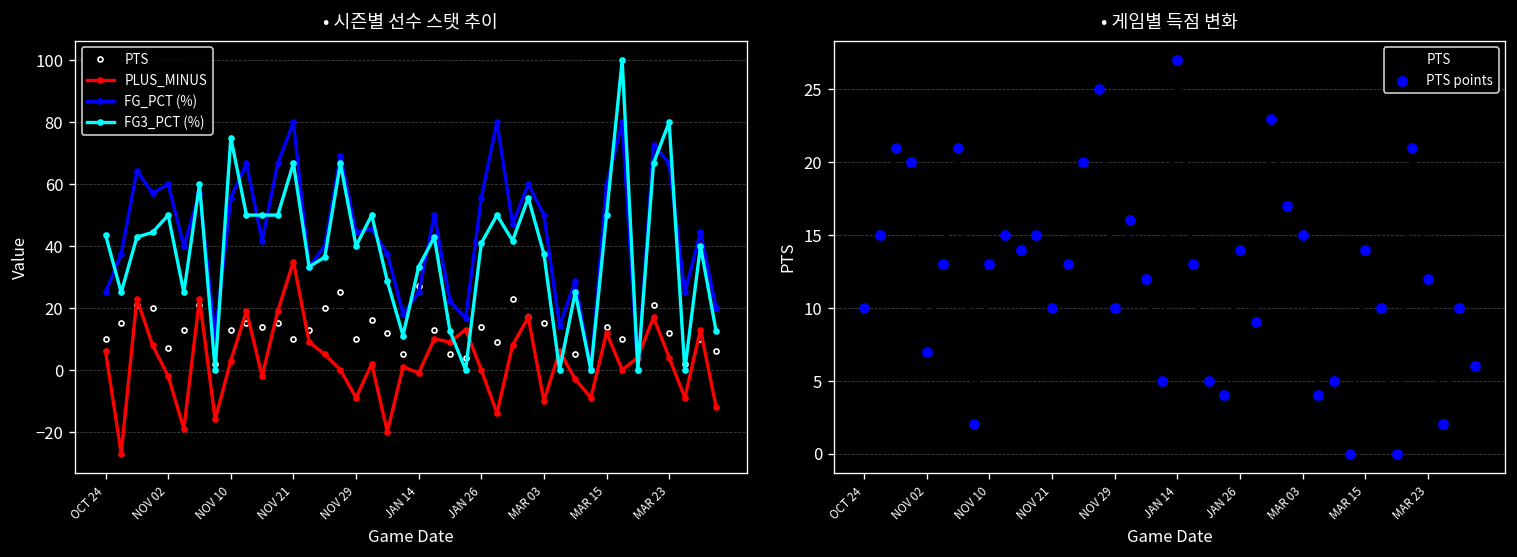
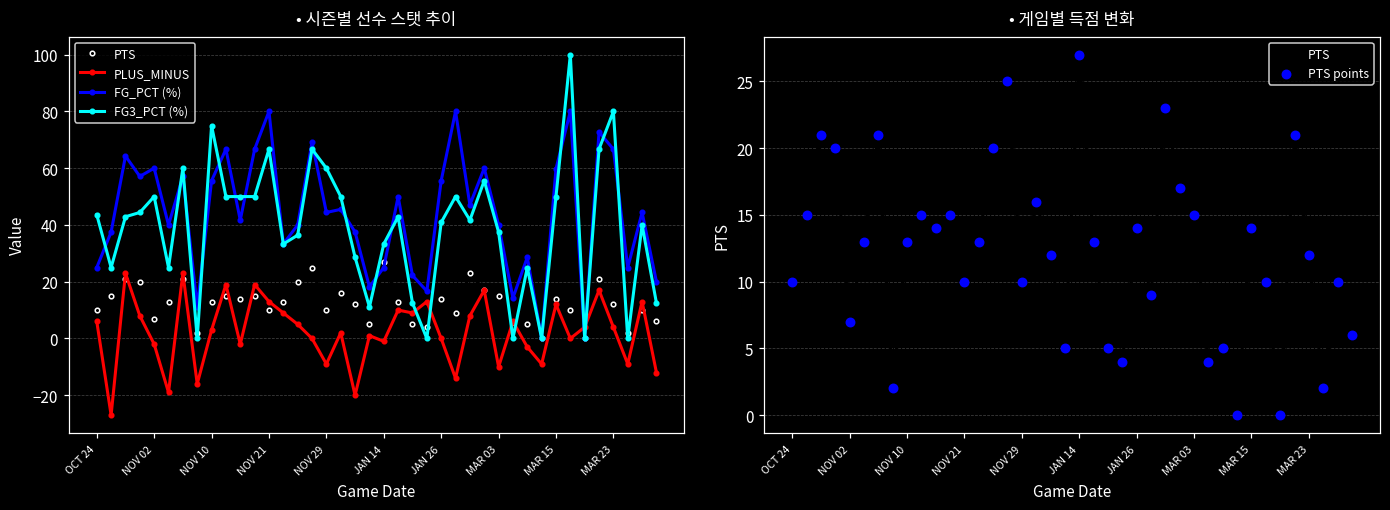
  {
    "• 시즌별 선수 스탯 추이": {
      "PTS": {
        "OCT 24": 10,
        "NOV 02": 7,
        "NOV 10": 13,
        "NOV 21": 10,
        "NOV 29": 10,
        "JAN 14": 27,
        "JAN 26": 14,
        "MAR 03": 15,
        "MAR 15": 14,
        "MAR 23": 12
      },
      "PLUS_MINUS": {
        "OCT 24": 6,
        "NOV 02": -2,
        "NOV 10": 3,
-       "NOV 21": 35,
+       "NOV 21": 13,
        "NOV 29": -9,
        "JAN 14": -1,
        "JAN 26": 0,
        "MAR 03": -10,
        "MAR 15": 12,
        "MAR 23": 4
      },
      "FG_PCT (%)": {
        "OCT 24": 25,
        "NOV 02": 60,
        "NOV 10": 56,
        "NOV 21": 80,
        "NOV 29": 44,
        "JAN 14": 25,
        "JAN 26": 56,
-       "MAR 03": 50,
+       "MAR 03": 40,
        "MAR 15": 60,
        "MAR 23": 67
      },
      "FG3_PCT (%)": {
        "OCT 24": 44,
        "NOV 02": 50,
        "NOV 10": 75,
        "NOV 21": 67,
-       "NOV 29": 40,
+       "NOV 29": 60,
        "JAN 14": 33,
        "JAN 26": 41,
        "MAR 03": 38,
        "MAR 15": 50,
        "MAR 23": 80
      }
    },
    "• 게임별 득점 변화": {
      "OCT 24": 10.0,
      "NOV 02": 7.0,
      "NOV 10": 13.0,
      "NOV 21": 10.0,
      "NOV 29": 10.0,
      "JAN 14": 27.0,
      "JAN 26": 14.0,
      "MAR 03": 15.0,
      "MAR 15": 14.0,
      "MAR 23": 12.0
    }
  }
